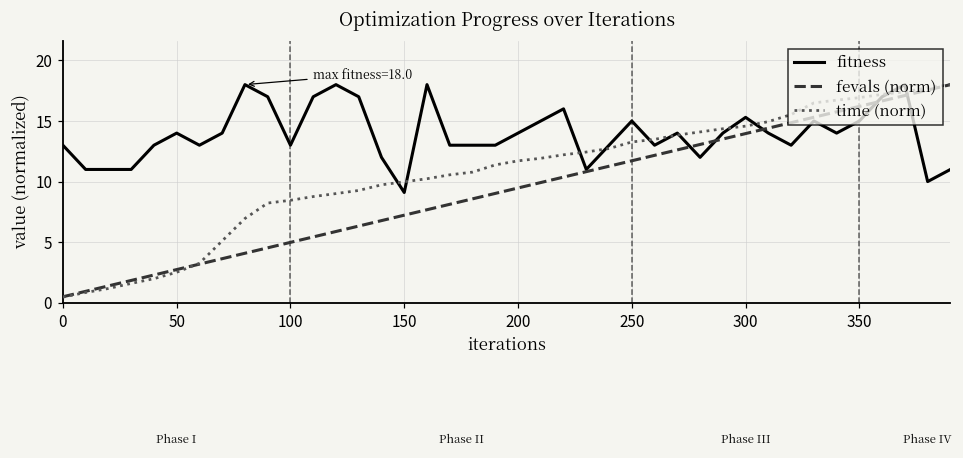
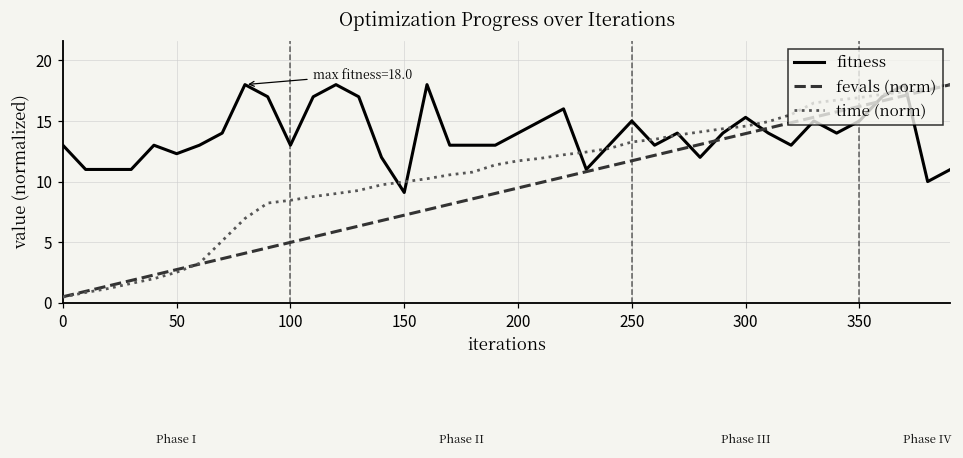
  {
    "fitness": {
      "0": 13.0,
-     "50": 14.0,
+     "50": 12.3,
      "100": 13.0,
      "150": 9.1,
      "200": 14.0,
      "250": 15.0,
      "300": 15.3
    }
  }
